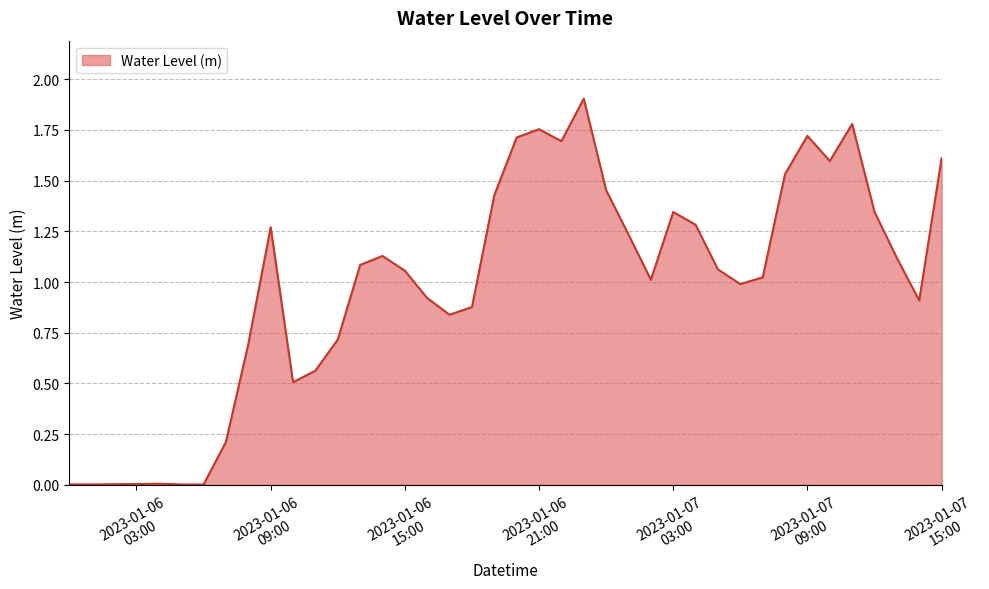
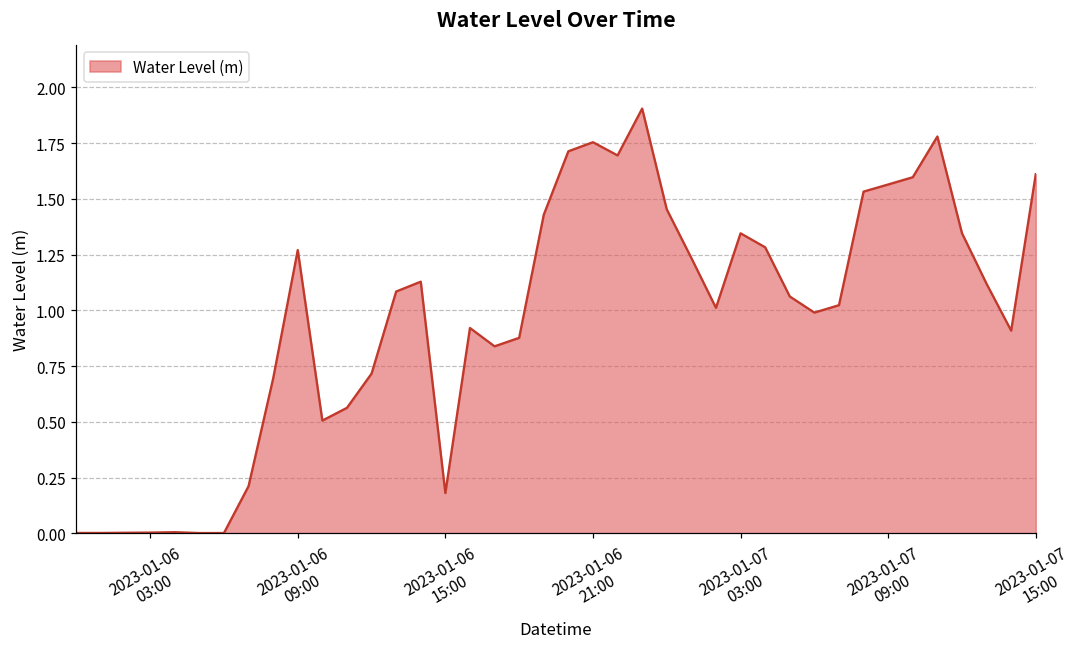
  {
    "2023-01-06 03:00": 0.00,
    "2023-01-06 09:00": 1.27,
-   "2023-01-06 15:00": 1.06,
+   "2023-01-06 15:00": 0.18,
    "2023-01-06 21:00": 1.75,
    "2023-01-07 03:00": 1.35,
-   "2023-01-07 09:00": 1.72,
+   "2023-01-07 09:00": 1.56,
    "2023-01-07 15:00": 1.61
  }
